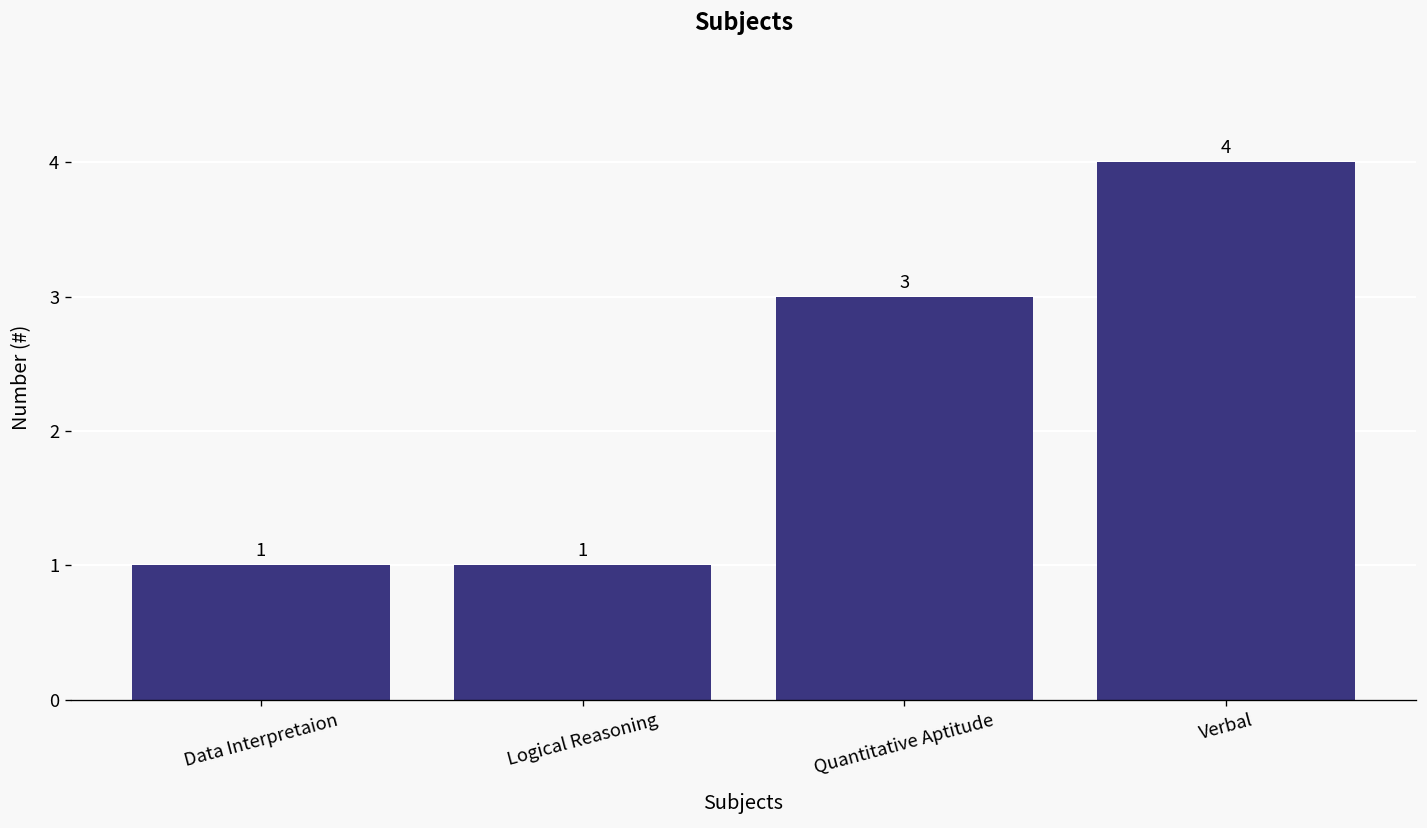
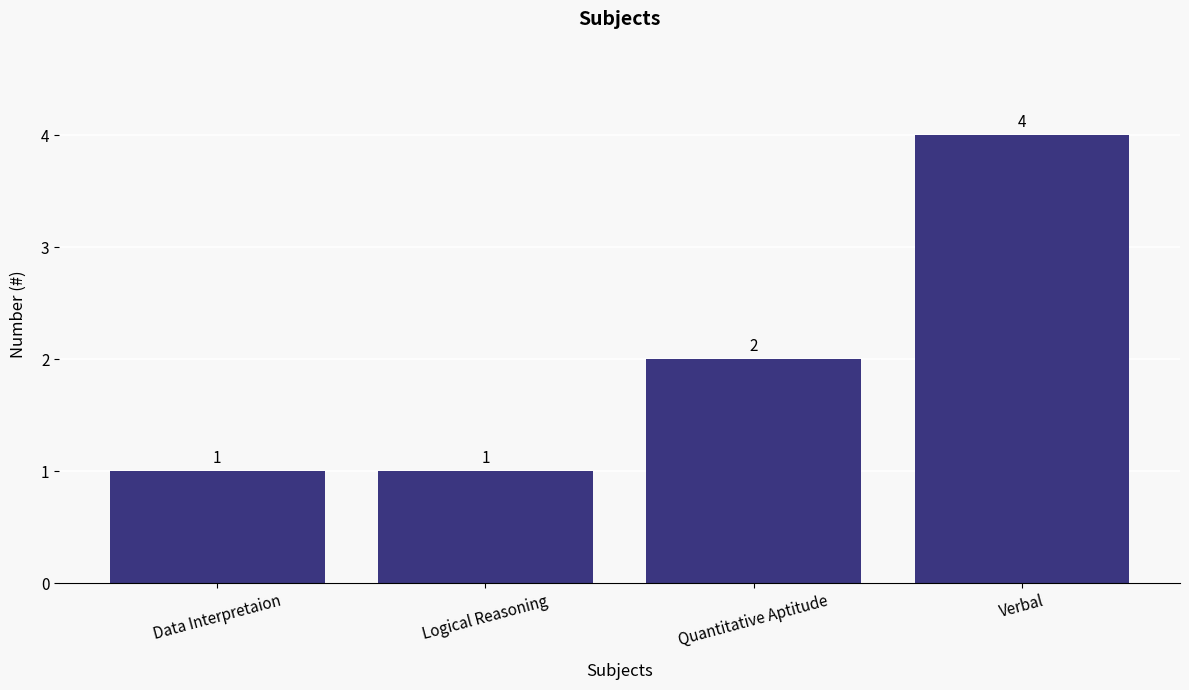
  {
    "Data Interpretaion": 1,
    "Logical Reasoning": 1,
-   "Quantitative Aptitude": 3,
+   "Quantitative Aptitude": 2,
    "Verbal": 4
  }
